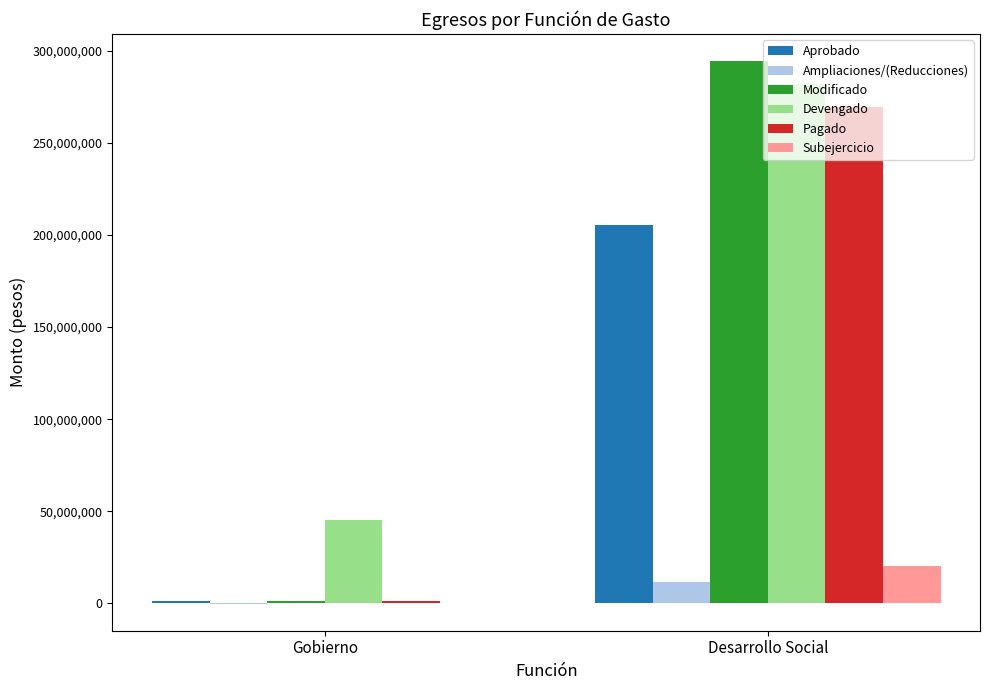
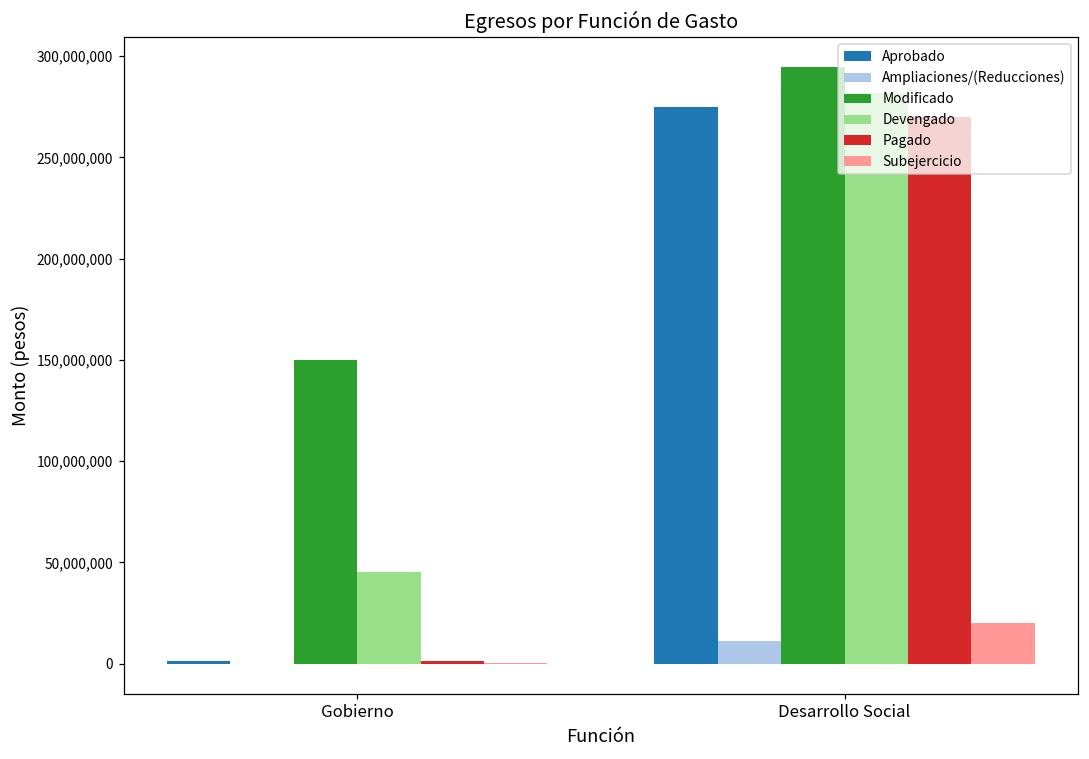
  {
    "Aprobado": {
      "Gobierno": "1,000,000",
-     "Desarrollo Social": "206,000,000"
+     "Desarrollo Social": "275,000,000"
    },
    "Ampliaciones/(Reducciones)": {
      "Desarrollo Social": "11,000,000"
    },
    "Modificado": {
-     "Gobierno": "1,000,000",
+     "Gobierno": "150,000,000",
      "Desarrollo Social": "295,000,000"
    },
    "Devengado": {
      "Gobierno": "45,000,000"
    },
    "Subejercicio": {
      "Desarrollo Social": "20,000,000"
    }
  }
